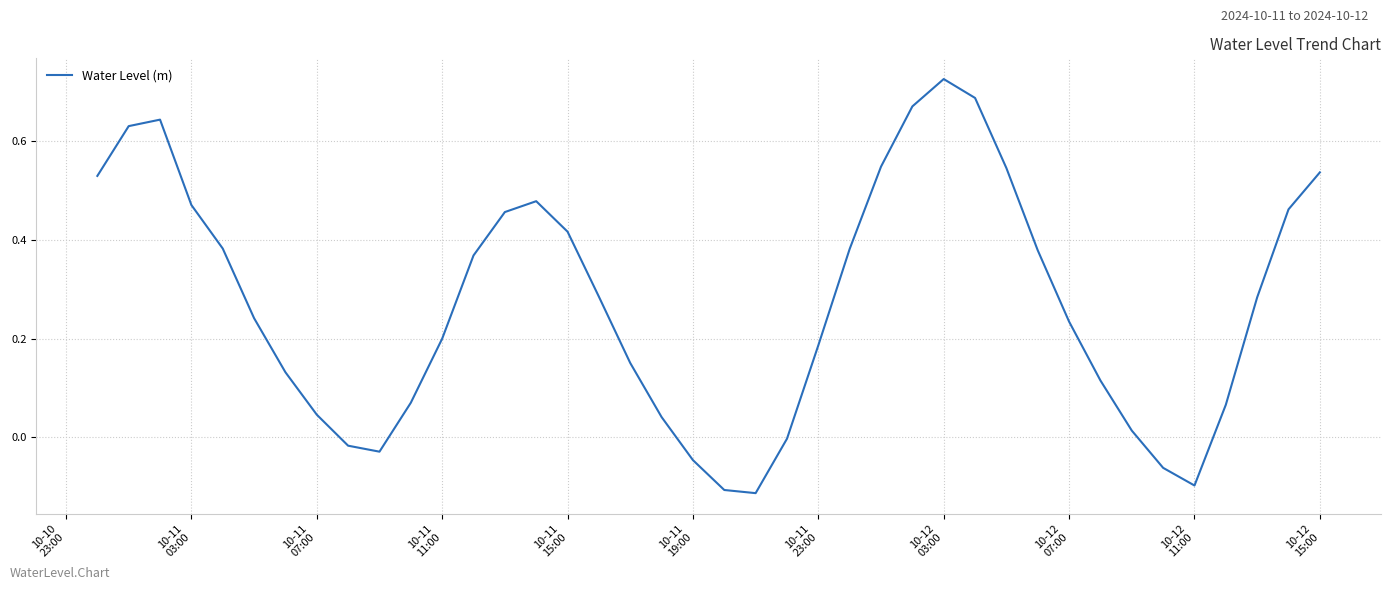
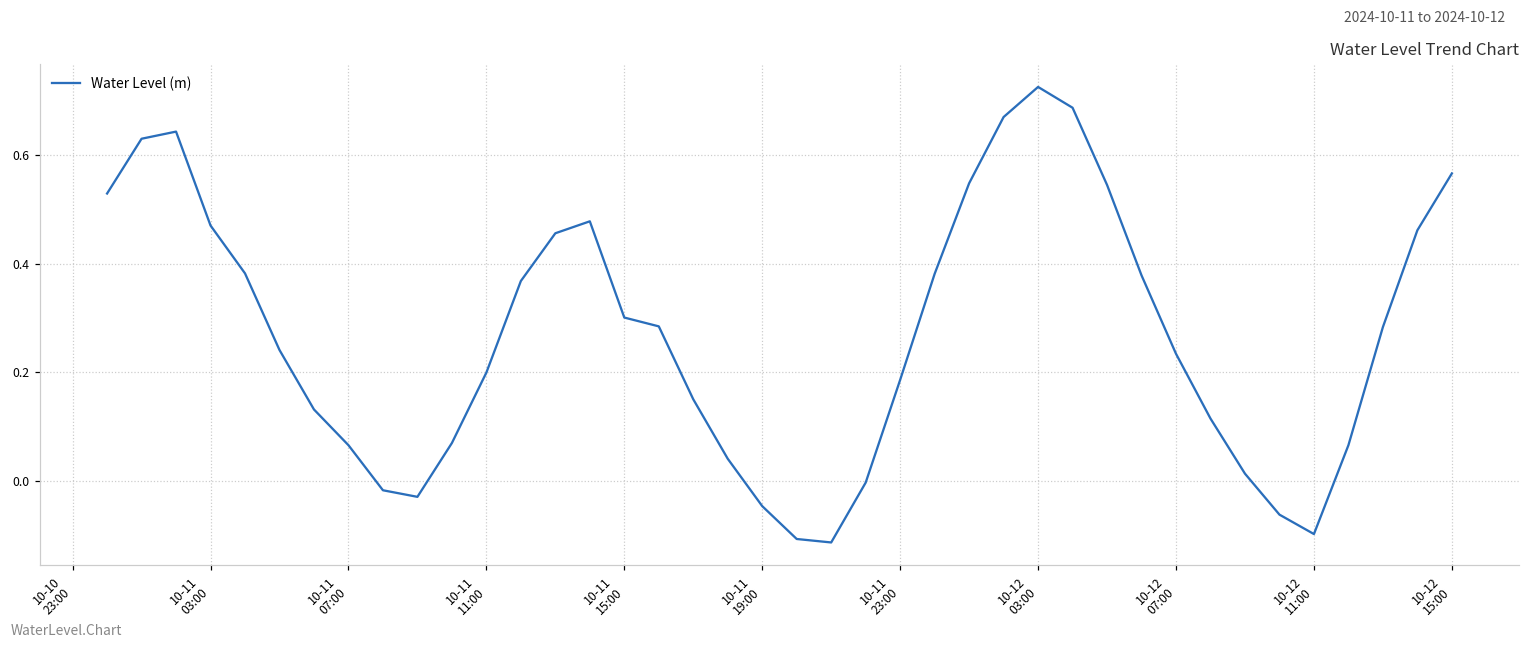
  {
    "10-11 03:00": 0.47,
-   "10-11 07:00": 0.05,
+   "10-11 07:00": 0.07,
    "10-11 11:00": 0.20,
-   "10-11 15:00": 0.42,
+   "10-11 15:00": 0.30,
    "10-11 19:00": -0.05,
    "10-11 23:00": 0.19,
    "10-12 03:00": 0.73,
    "10-12 07:00": 0.23,
    "10-12 11:00": -0.10,
-   "10-12 15:00": 0.54
+   "10-12 15:00": 0.57
  }
